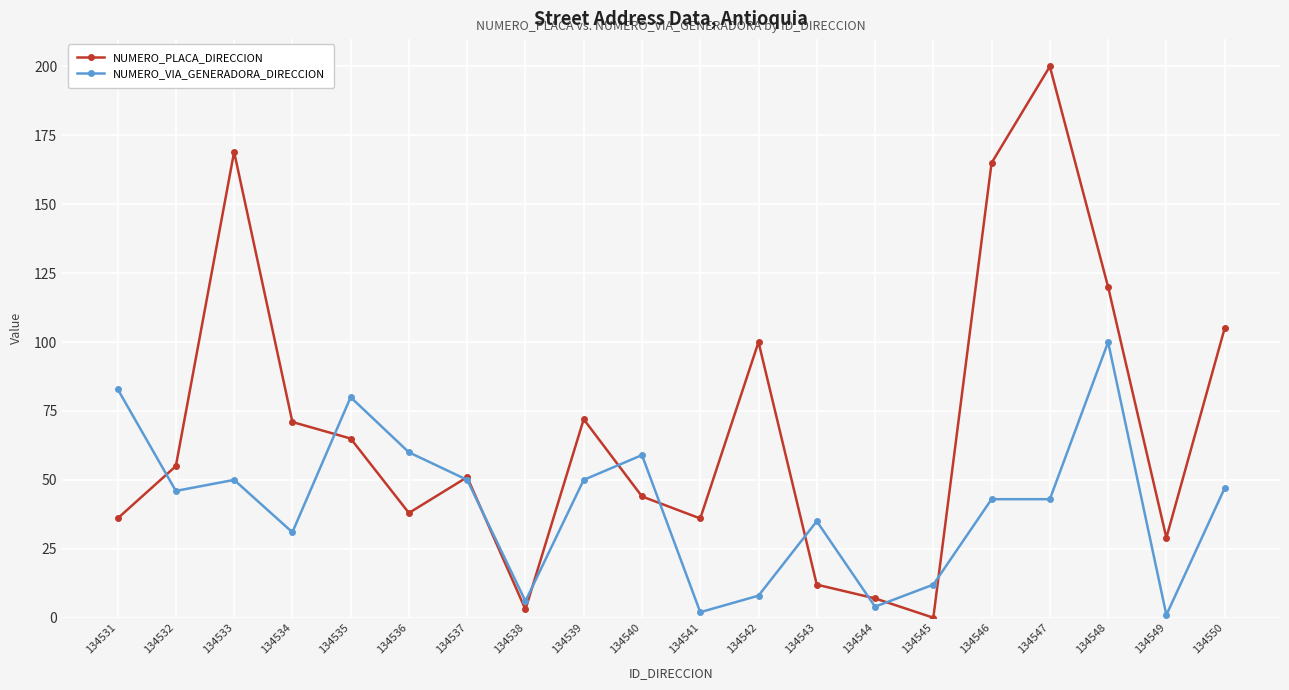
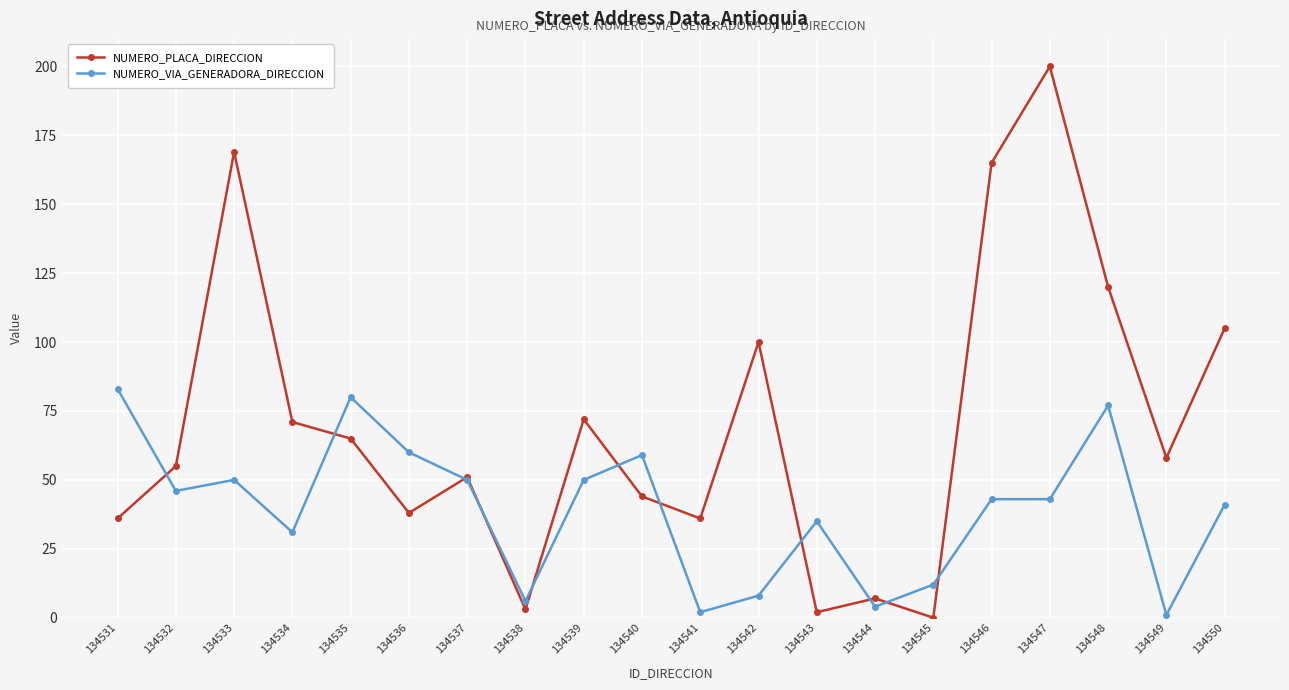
  {
    "NUMERO_PLACA_DIRECCION": {
      "134531": 36,
      "134532": 55,
      "134533": 169,
      "134534": 71,
      "134535": 65,
      "134536": 38,
      "134537": 51,
      "134538": 3,
      "134539": 72,
      "134540": 44,
      "134541": 36,
      "134542": 100,
-     "134543": 12,
+     "134543": 2,
      "134544": 7,
      "134545": 0,
      "134546": 165,
      "134547": 200,
      "134548": 120,
-     "134549": 29,
+     "134549": 58,
      "134550": 105
    },
    "NUMERO_VIA_GENERADORA_DIRECCION": {
      "134531": 83,
      "134532": 46,
      "134533": 50,
      "134534": 31,
      "134535": 80,
      "134536": 60,
      "134537": 50,
      "134538": 6,
      "134539": 50,
      "134540": 59,
      "134541": 2,
      "134542": 8,
      "134543": 35,
      "134544": 4,
      "134545": 12,
      "134546": 43,
      "134547": 43,
-     "134548": 100,
+     "134548": 77,
      "134549": 1,
-     "134550": 47
+     "134550": 41
    }
  }
